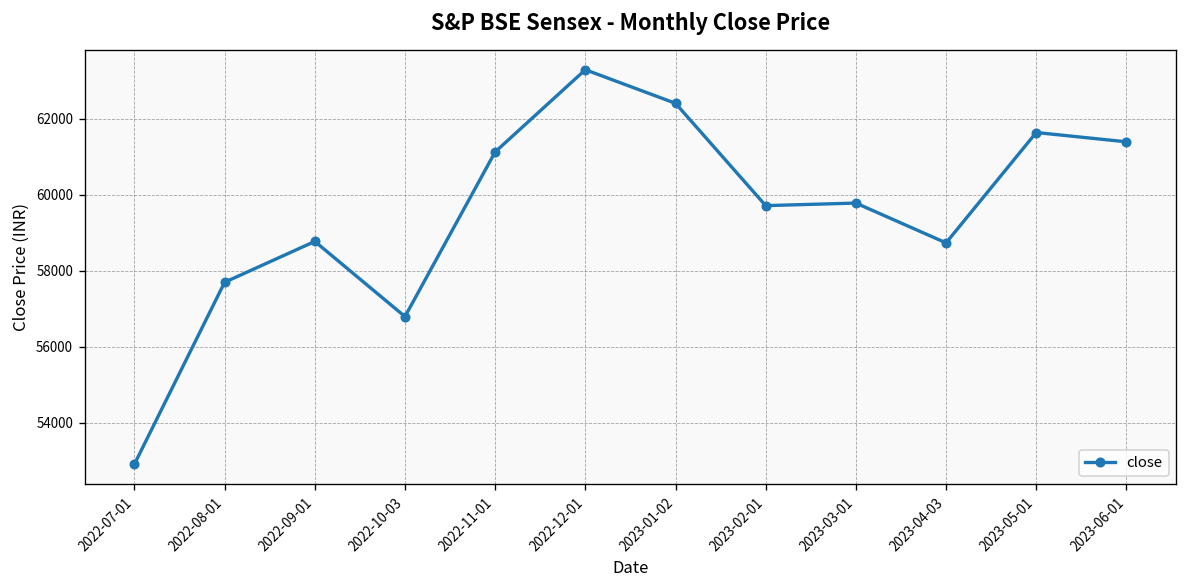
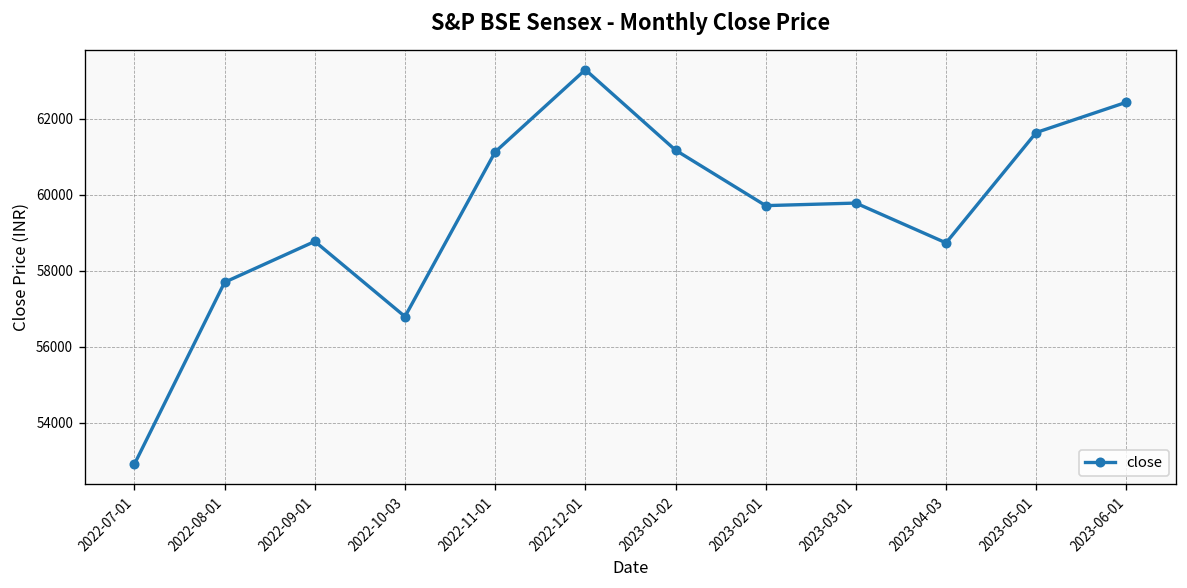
  {
    "2022-07-01": 52900,
    "2022-08-01": 57700,
    "2022-09-01": 58800,
    "2022-10-03": 56800,
    "2022-11-01": 61100,
    "2022-12-01": 63300,
-   "2023-01-02": 62400,
+   "2023-01-02": 61200,
    "2023-02-01": 59700,
    "2023-03-01": 59800,
    "2023-04-03": 58700,
    "2023-05-01": 61600,
-   "2023-06-01": 61400
+   "2023-06-01": 62400
  }
